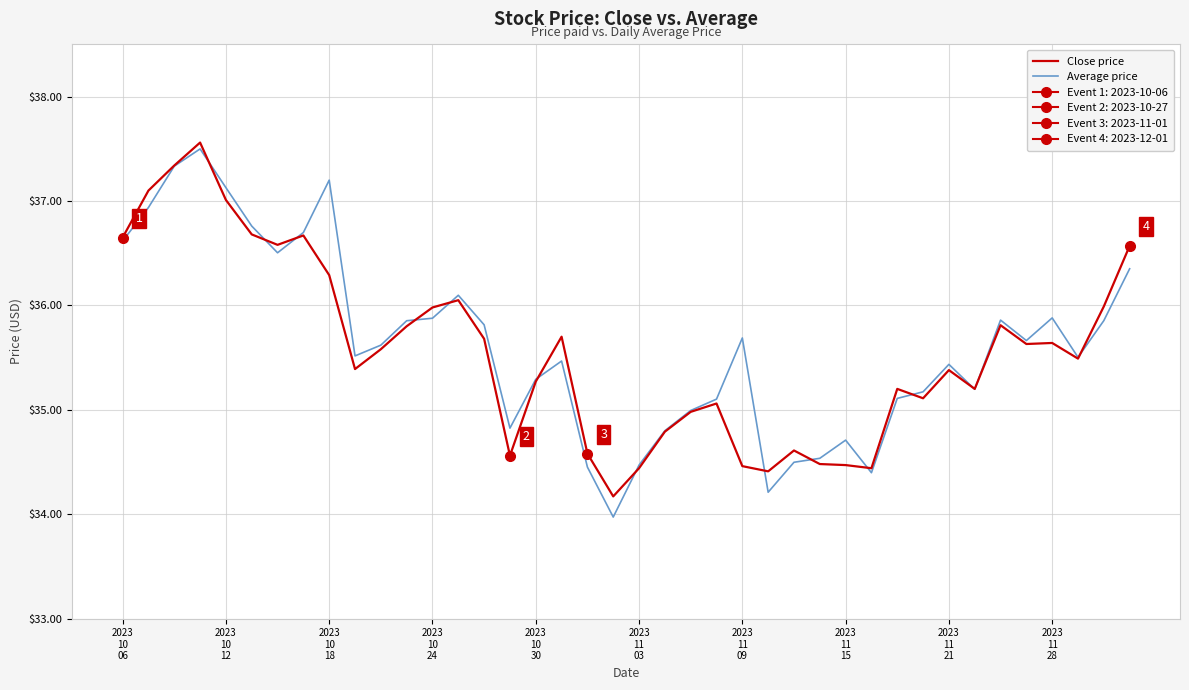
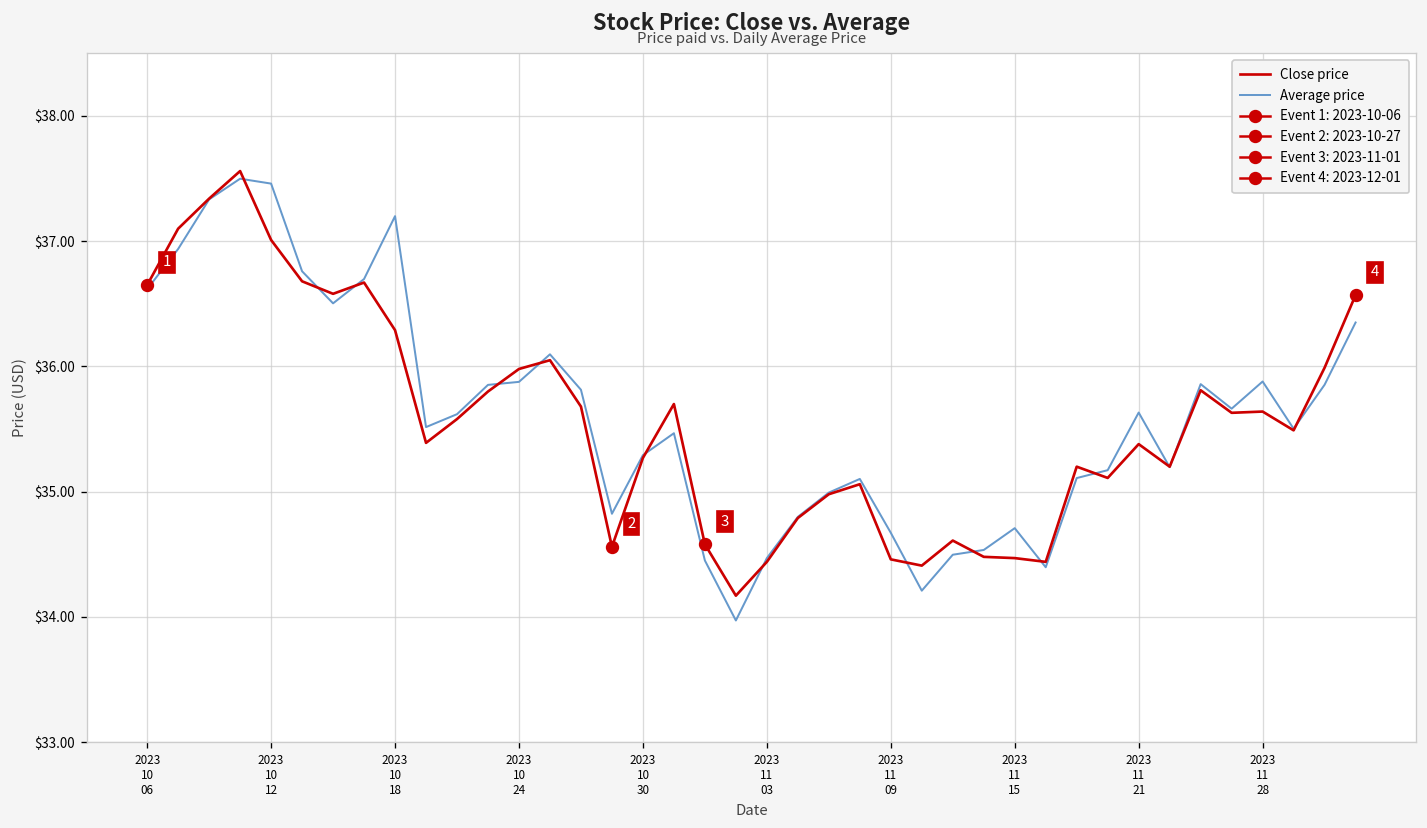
  {
    "Average price": {
      "2023 10 06": "$36.62",
-     "2023 10 12": "$37.13",
+     "2023 10 12": "$37.46",
      "2023 10 18": "$37.20",
      "2023 10 24": "$35.88",
      "2023 11 03": "$34.47",
-     "2023 11 09": "$35.69",
+     "2023 11 09": "$34.67",
      "2023 11 15": "$34.71",
-     "2023 11 21": "$35.44",
+     "2023 11 21": "$35.63",
      "2023 11 28": "$35.88"
    }
  }
